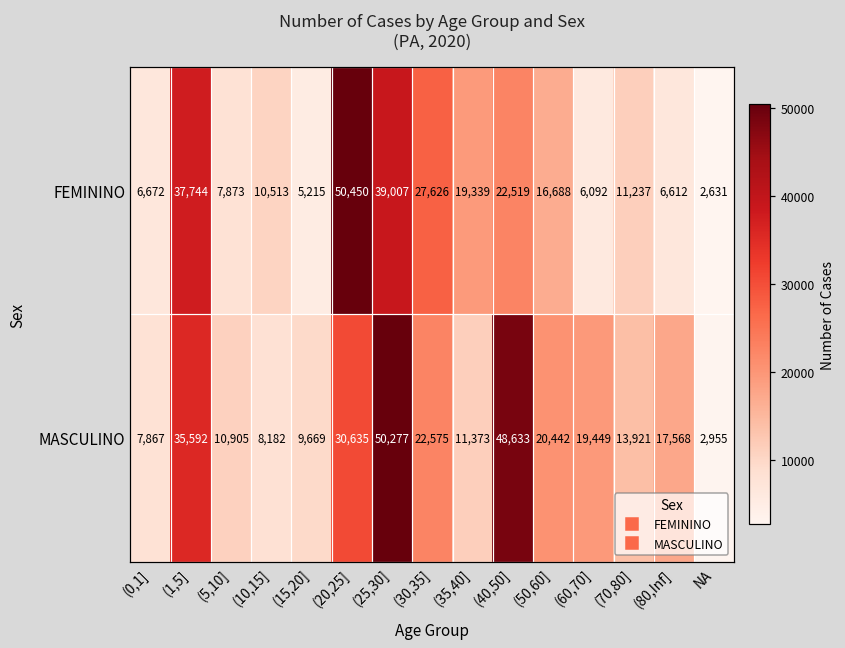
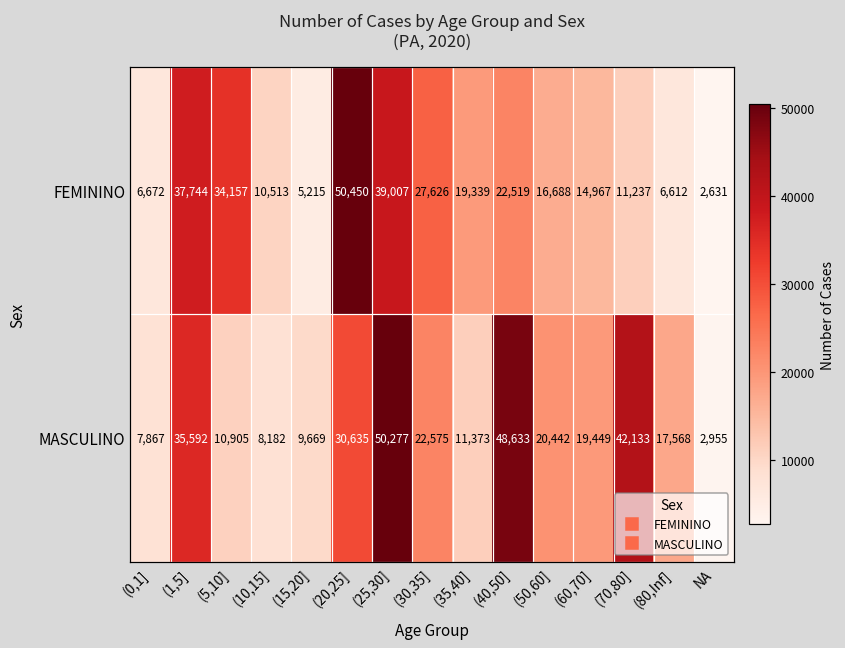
  {
    "FEMININO": {
      "(0,1]": "6,672",
      "(1,5]": "37,744",
-     "(5,10]": "7,873",
+     "(5,10]": "34,157",
      "(10,15]": "10,513",
      "(15,20]": "5,215",
      "(20,25]": "50,450",
      "(25,30]": "39,007",
      "(30,35]": "27,626",
      "(35,40]": "19,339",
      "(40,50]": "22,519",
      "(50,60]": "16,688",
-     "(60,70]": "6,092",
+     "(60,70]": "14,967",
      "(70,80]": "11,237",
      "(80,Inf]": "6,612",
      "NA": "2,631"
    },
    "MASCULINO": {
      "(0,1]": "7,867",
      "(1,5]": "35,592",
      "(5,10]": "10,905",
      "(10,15]": "8,182",
      "(15,20]": "9,669",
      "(20,25]": "30,635",
      "(25,30]": "50,277",
      "(30,35]": "22,575",
      "(35,40]": "11,373",
      "(40,50]": "48,633",
      "(50,60]": "20,442",
      "(60,70]": "19,449",
-     "(70,80]": "13,921",
+     "(70,80]": "42,133",
      "(80,Inf]": "17,568",
      "NA": "2,955"
    }
  }
